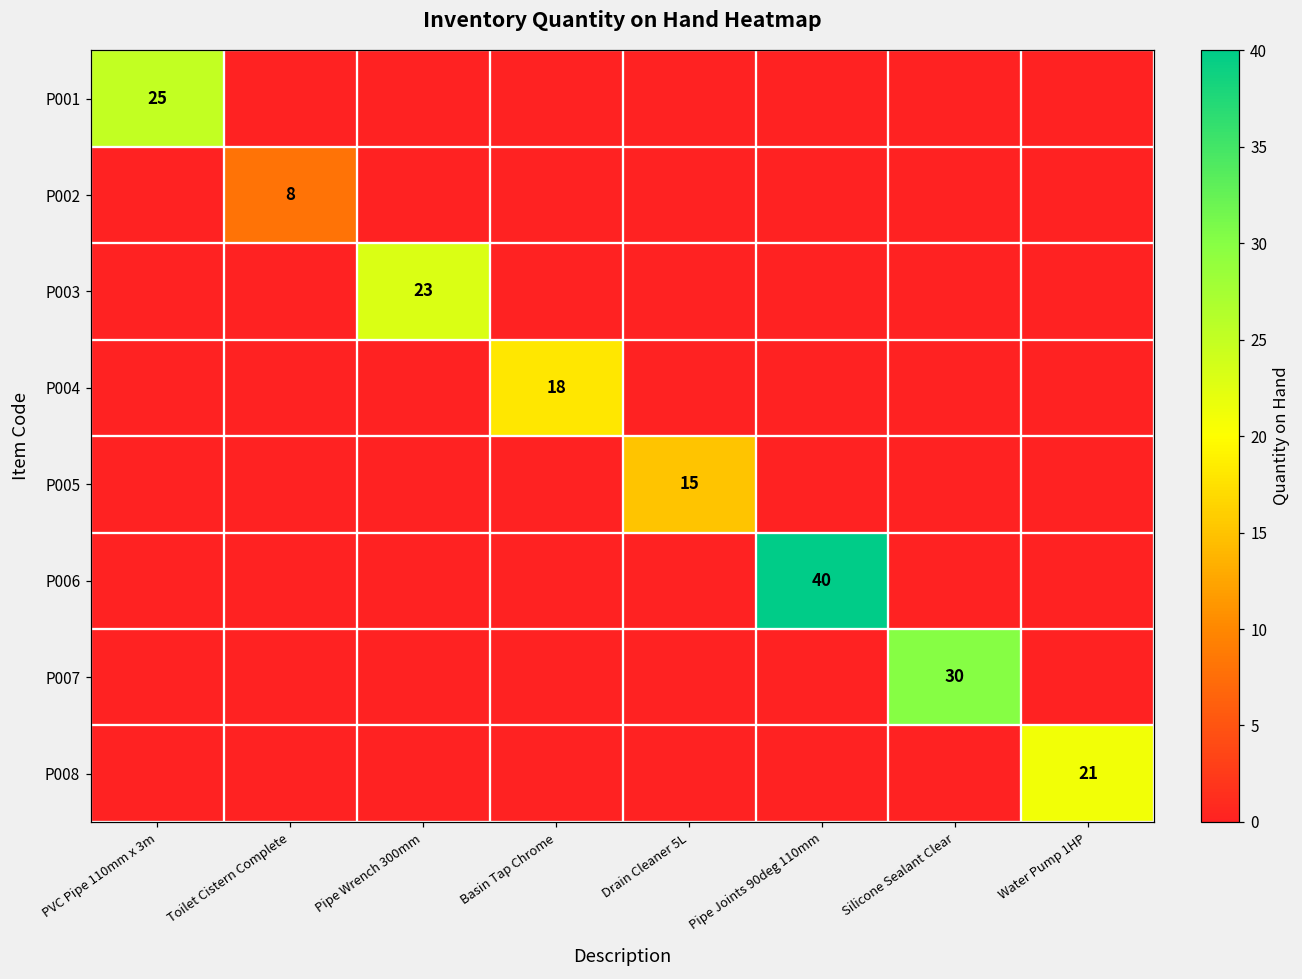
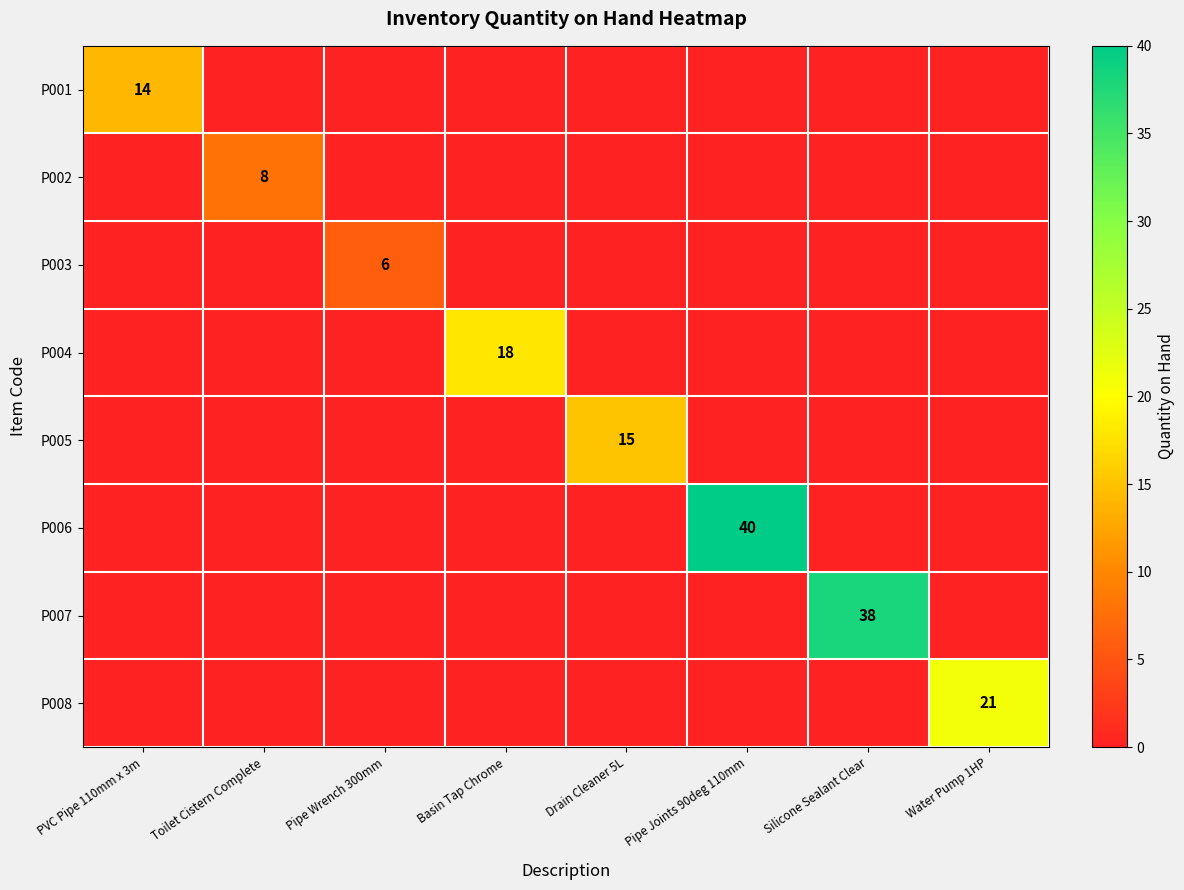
  {
    "P001": {
-     "PVC Pipe 110mm x 3m": 25
+     "PVC Pipe 110mm x 3m": 14
    },
    "P002": {
      "Toilet Cistern Complete": 8
    },
    "P003": {
-     "Pipe Wrench 300mm": 23
+     "Pipe Wrench 300mm": 6
    },
    "P004": {
      "Basin Tap Chrome": 18
    },
    "P005": {
      "Drain Cleaner 5L": 15
    },
    "P006": {
      "Pipe Joints 90deg 110mm": 40
    },
    "P007": {
-     "Silicone Sealant Clear": 30
+     "Silicone Sealant Clear": 38
    },
    "P008": {
      "Water Pump 1HP": 21
    }
  }
